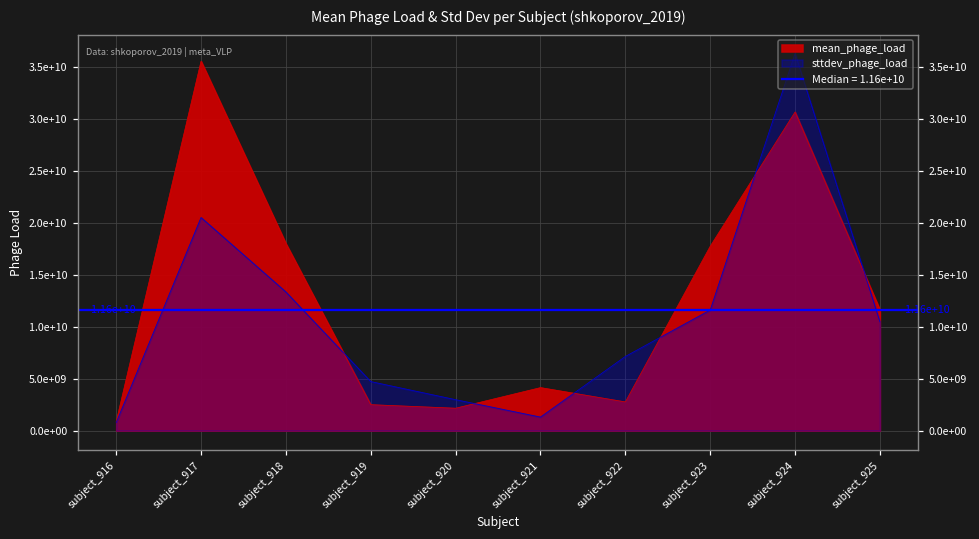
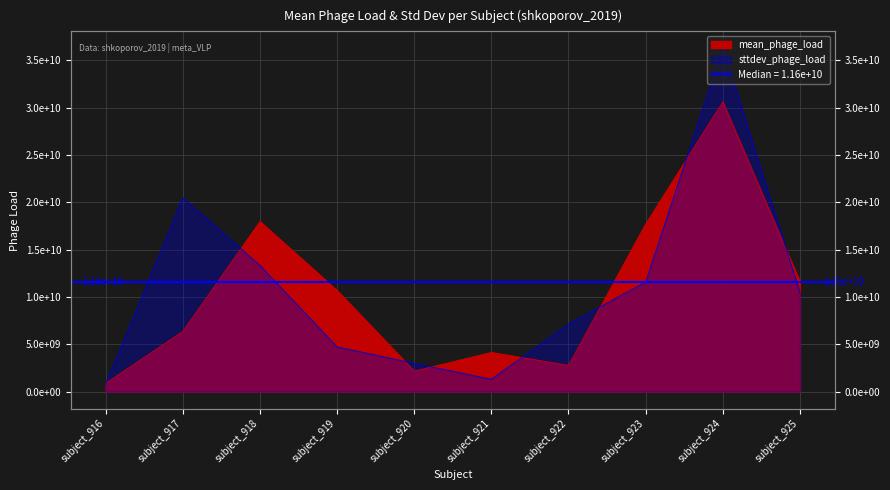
  {
    "mean_phage_load": {
-     "subject_917": 36000000000,
+     "subject_917": 6000000000,
      "subject_918": 18000000000,
-     "subject_919": 2000000000,
+     "subject_919": 11000000000,
      "subject_920": 2000000000,
      "subject_921": 4000000000,
      "subject_922": 3000000000,
      "subject_923": 18000000000,
      "subject_924": 31000000000
    },
    "sttdev_phage_load": {
      "subject_917": 20000000000,
      "subject_918": 13000000000,
      "subject_919": 5000000000,
      "subject_920": 3000000000,
      "subject_921": 1000000000,
      "subject_922": 7000000000,
      "subject_923": 12000000000,
      "subject_925": 10000000000
    }
  }
